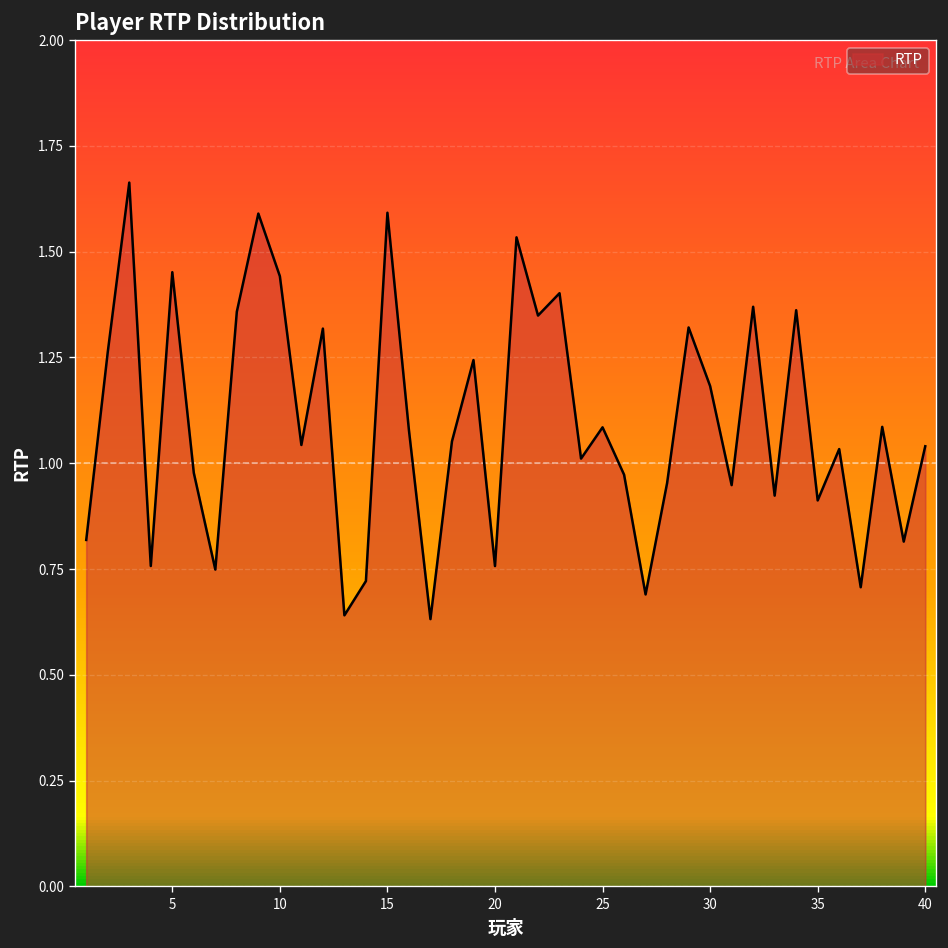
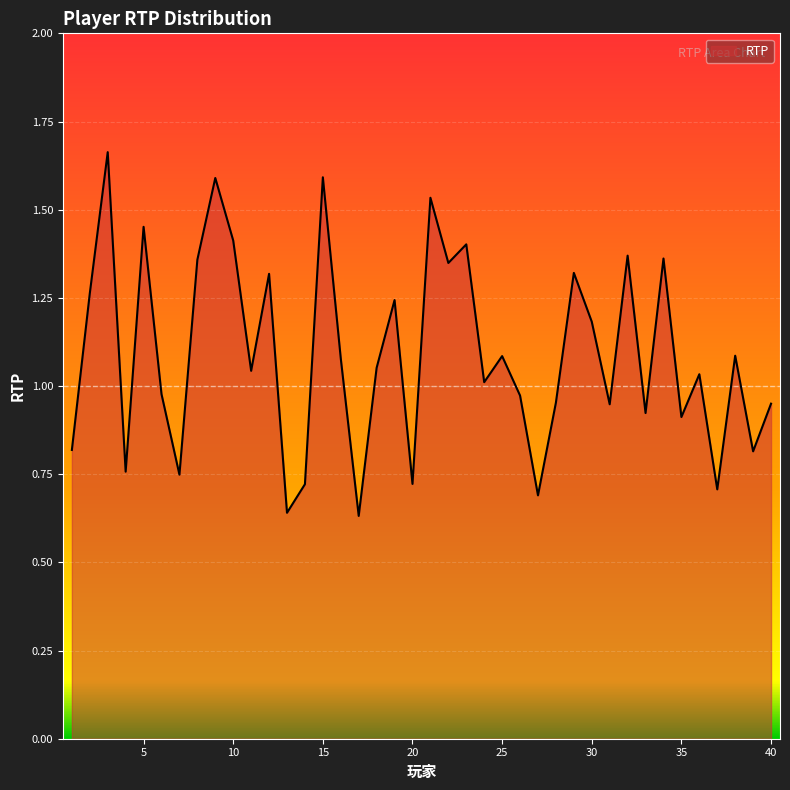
  {
    "5": 1.45,
-   "10": 1.44,
+   "10": 1.41,
    "15": 1.59,
-   "20": 0.76,
+   "20": 0.72,
    "25": 1.08,
    "30": 1.18,
    "35": 0.91,
-   "40": 1.04
+   "40": 0.95
  }
